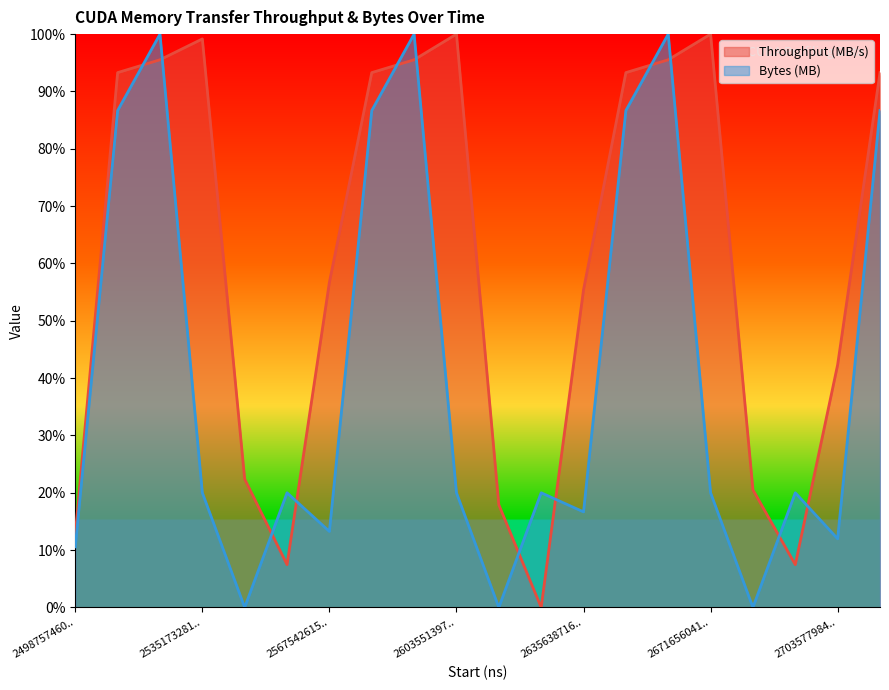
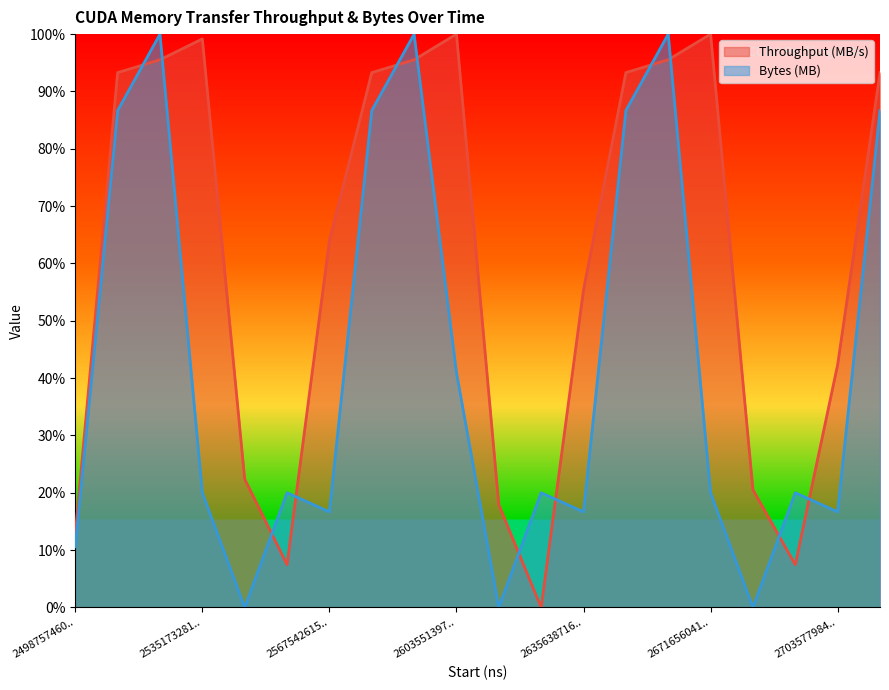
  {
    "Throughput (MB/s)": {
      "2498757460..": "13%",
      "2535173281..": "99%",
-     "2567542615..": "57%",
+     "2567542615..": "64%",
      "2603551397..": "100%",
      "2635638716..": "55%",
      "2671656041..": "100%",
      "2703577984..": "42%"
    },
    "Bytes (MB)": {
      "2498757460..": "11%",
      "2535173281..": "20%",
-     "2567542615..": "13%",
-     "2603551397..": "20%",
+     "2567542615..": "17%",
+     "2603551397..": "41%",
      "2635638716..": "17%",
      "2671656041..": "20%",
-     "2703577984..": "12%"
+     "2703577984..": "17%"
    }
  }
